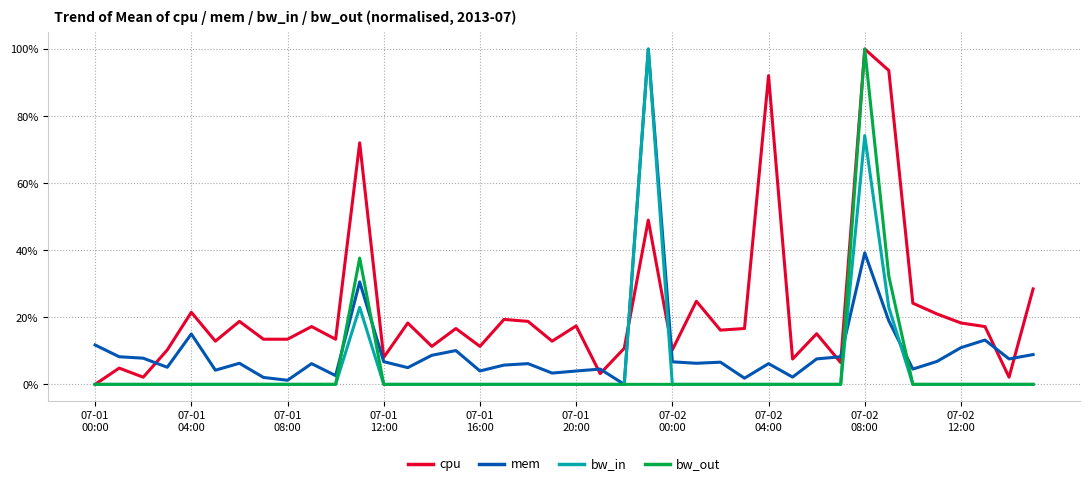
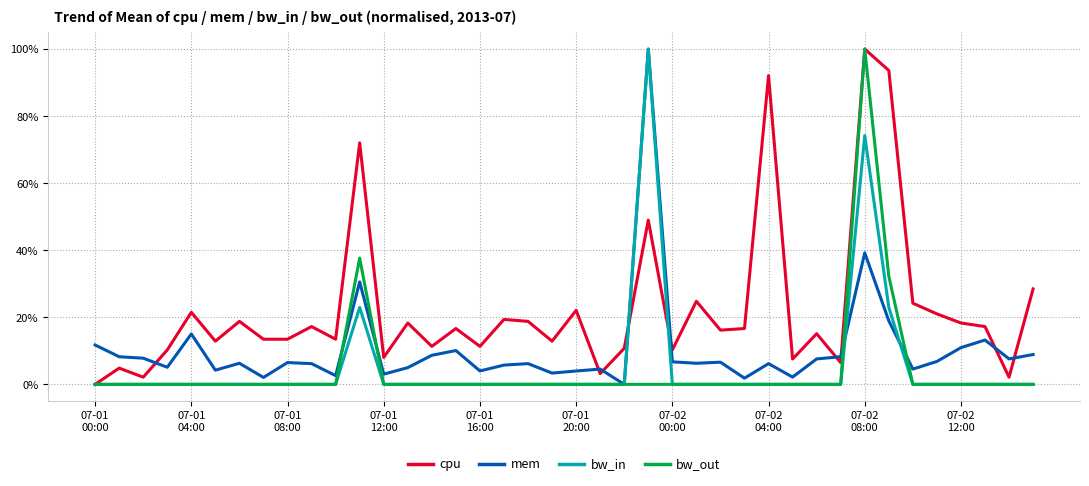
  {
    "cpu": {
      "07-01 04:00": "21%",
      "07-01 08:00": "13%",
      "07-01 12:00": "8%",
      "07-01 16:00": "11%",
-     "07-01 20:00": "17%",
+     "07-01 20:00": "22%",
      "07-02 00:00": "10%",
      "07-02 04:00": "92%",
      "07-02 12:00": "18%"
    },
    "mem": {
      "07-01 00:00": "12%",
      "07-01 04:00": "15%",
-     "07-01 08:00": "1%",
-     "07-01 12:00": "7%",
+     "07-01 08:00": "6%",
+     "07-01 12:00": "3%",
      "07-01 16:00": "4%",
      "07-01 20:00": "4%",
      "07-02 00:00": "7%",
      "07-02 04:00": "6%",
      "07-02 08:00": "39%",
      "07-02 12:00": "11%"
    },
    "bw_in": {
      "07-02 08:00": "74%"
    }
  }
